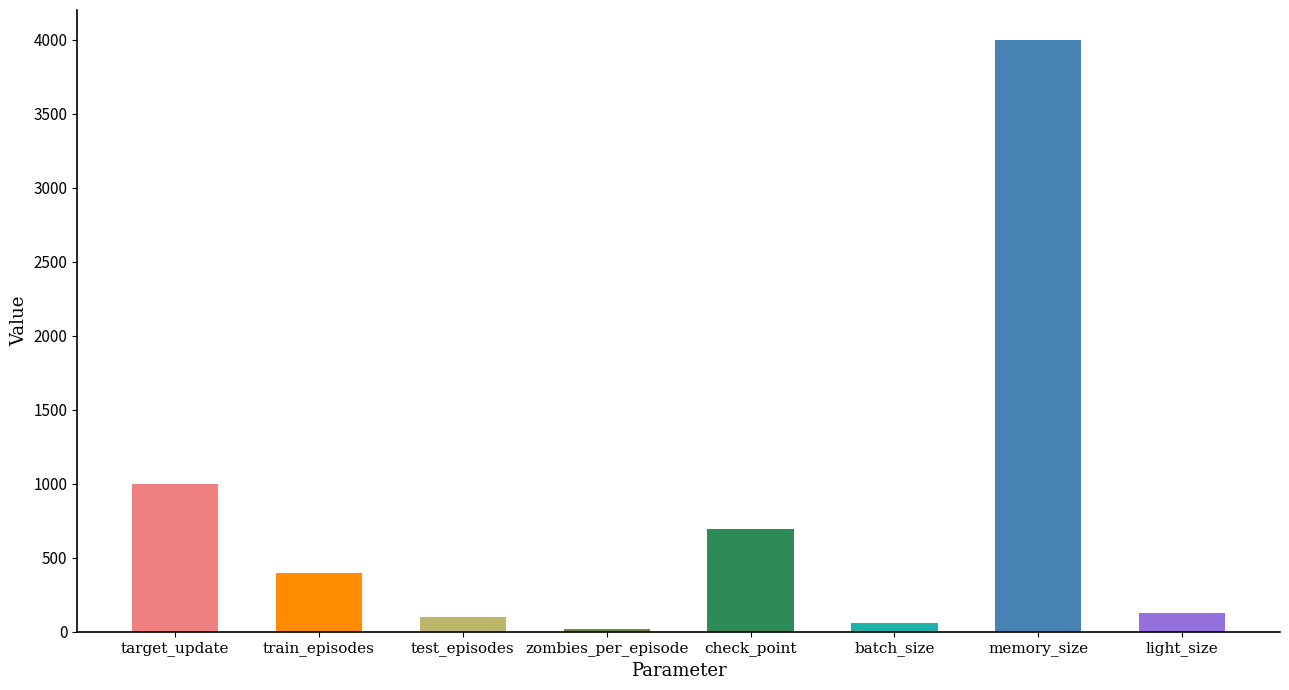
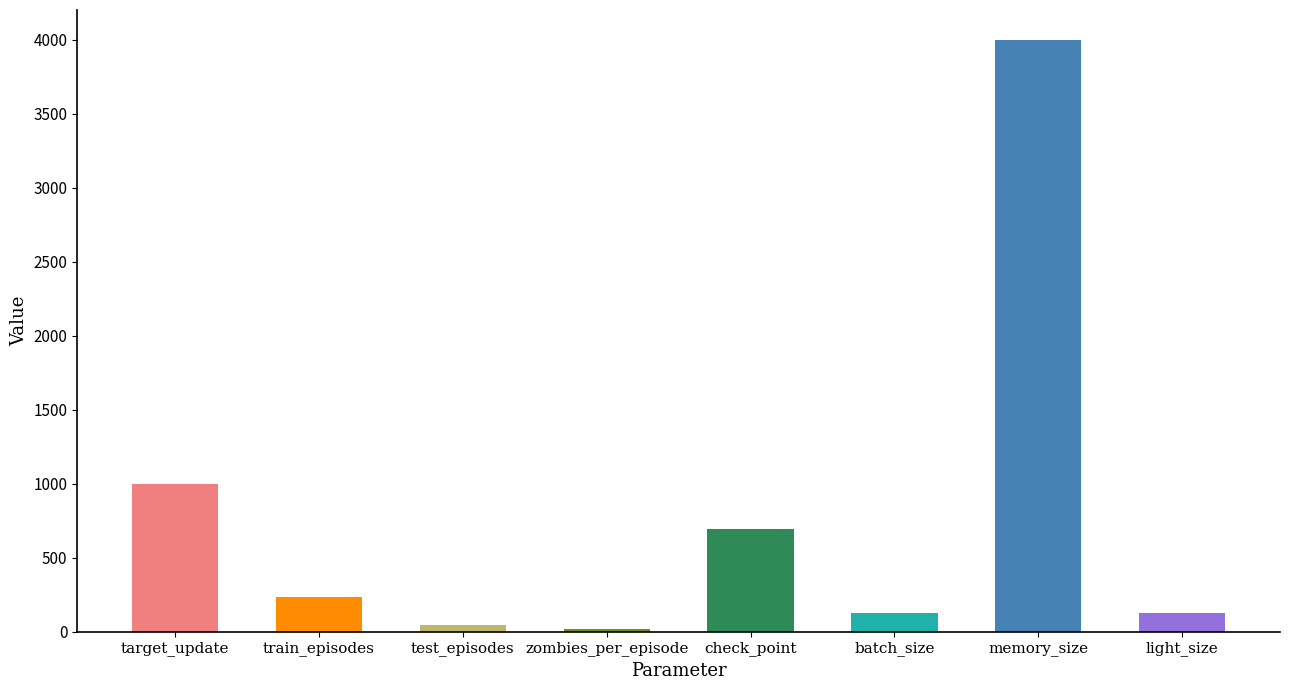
  {
    "target_update": 1000,
-   "train_episodes": 400,
-   "test_episodes": 100,
+   "train_episodes": 230,
+   "test_episodes": 50,
    "zombies_per_episode": 20,
    "check_point": 690,
-   "batch_size": 60,
+   "batch_size": 130,
    "memory_size": 4000,
    "light_size": 130
  }
